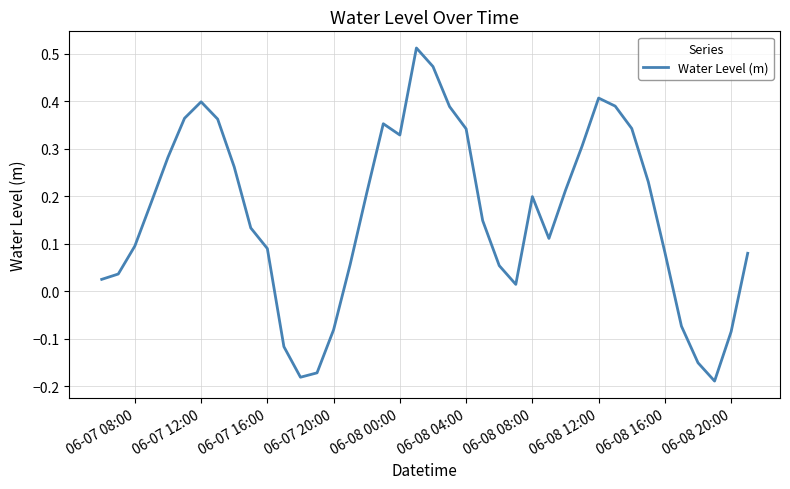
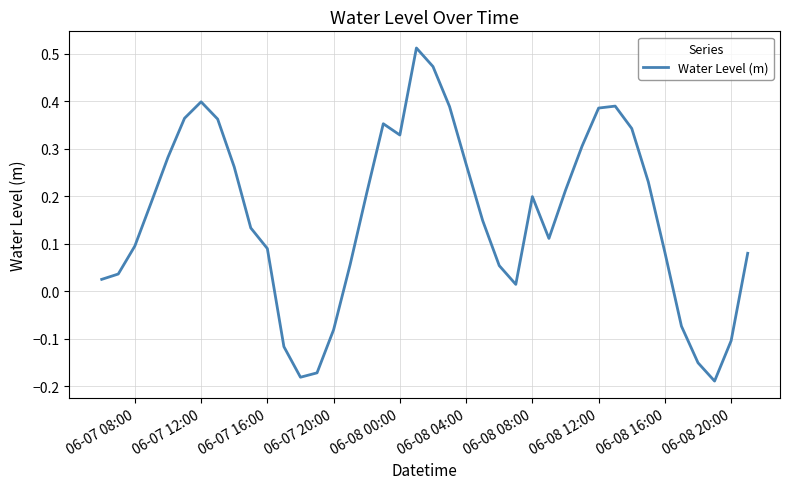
  {
    "06-07 08:00": 0.10,
    "06-07 12:00": 0.40,
    "06-07 16:00": 0.09,
    "06-07 20:00": -0.08,
    "06-08 00:00": 0.33,
-   "06-08 04:00": 0.34,
+   "06-08 04:00": 0.27,
    "06-08 08:00": 0.20,
-   "06-08 12:00": 0.41,
+   "06-08 12:00": 0.39,
    "06-08 16:00": 0.08,
-   "06-08 20:00": -0.08
+   "06-08 20:00": -0.10
  }
